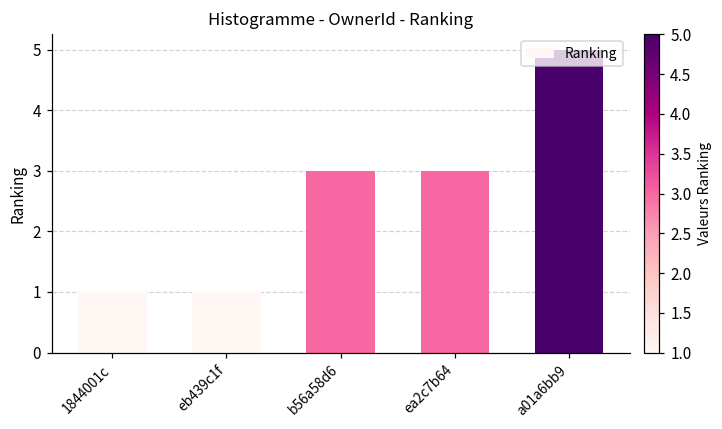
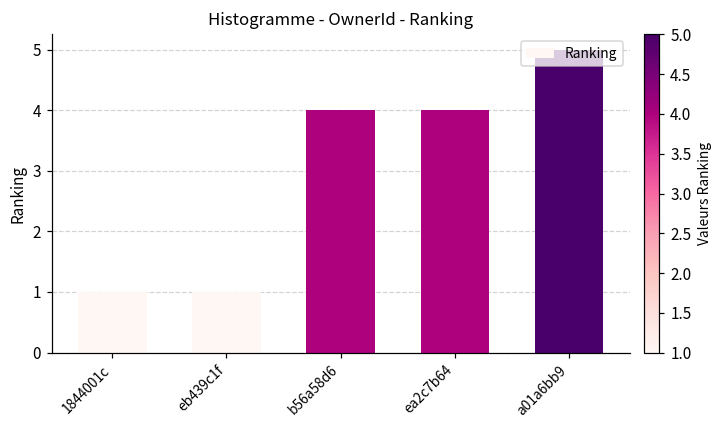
  {
    "1844001c": 1,
    "eb439c1f": 1,
-   "b56a58d6": 3,
-   "ea2c7b64": 3
+   "b56a58d6": 4,
+   "ea2c7b64": 4
  }
